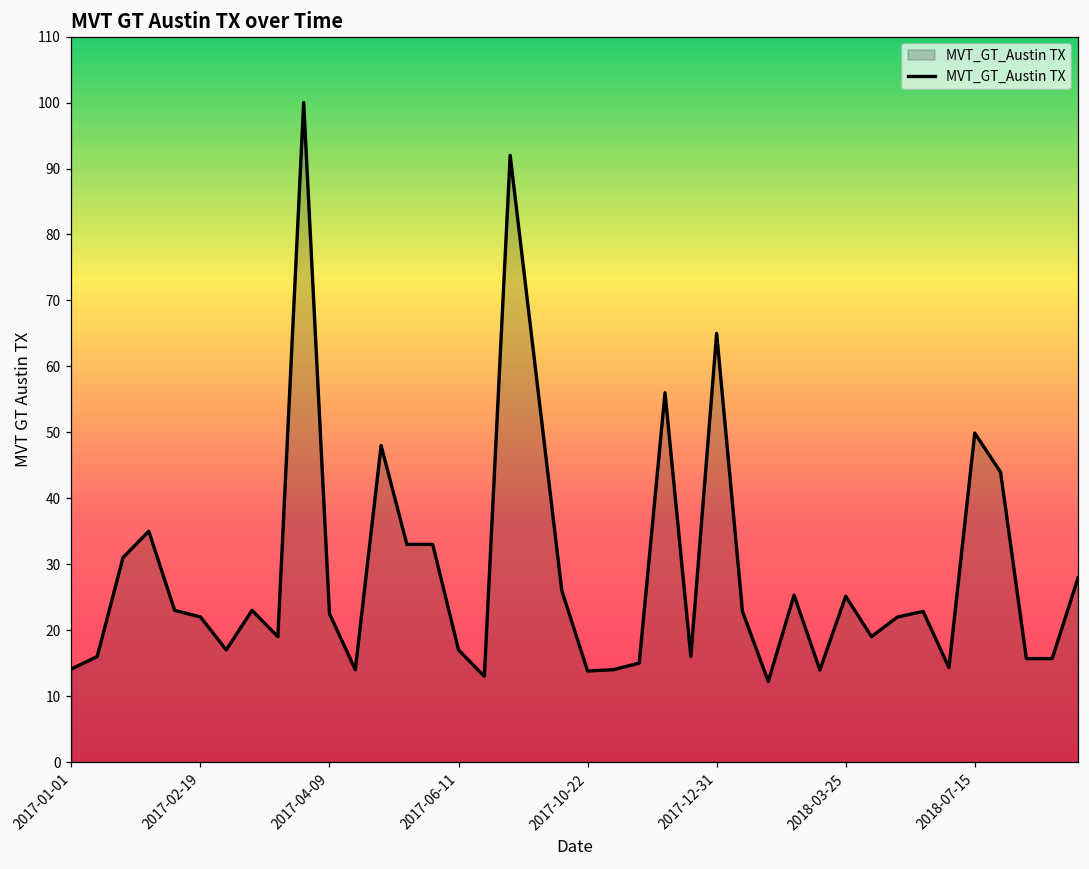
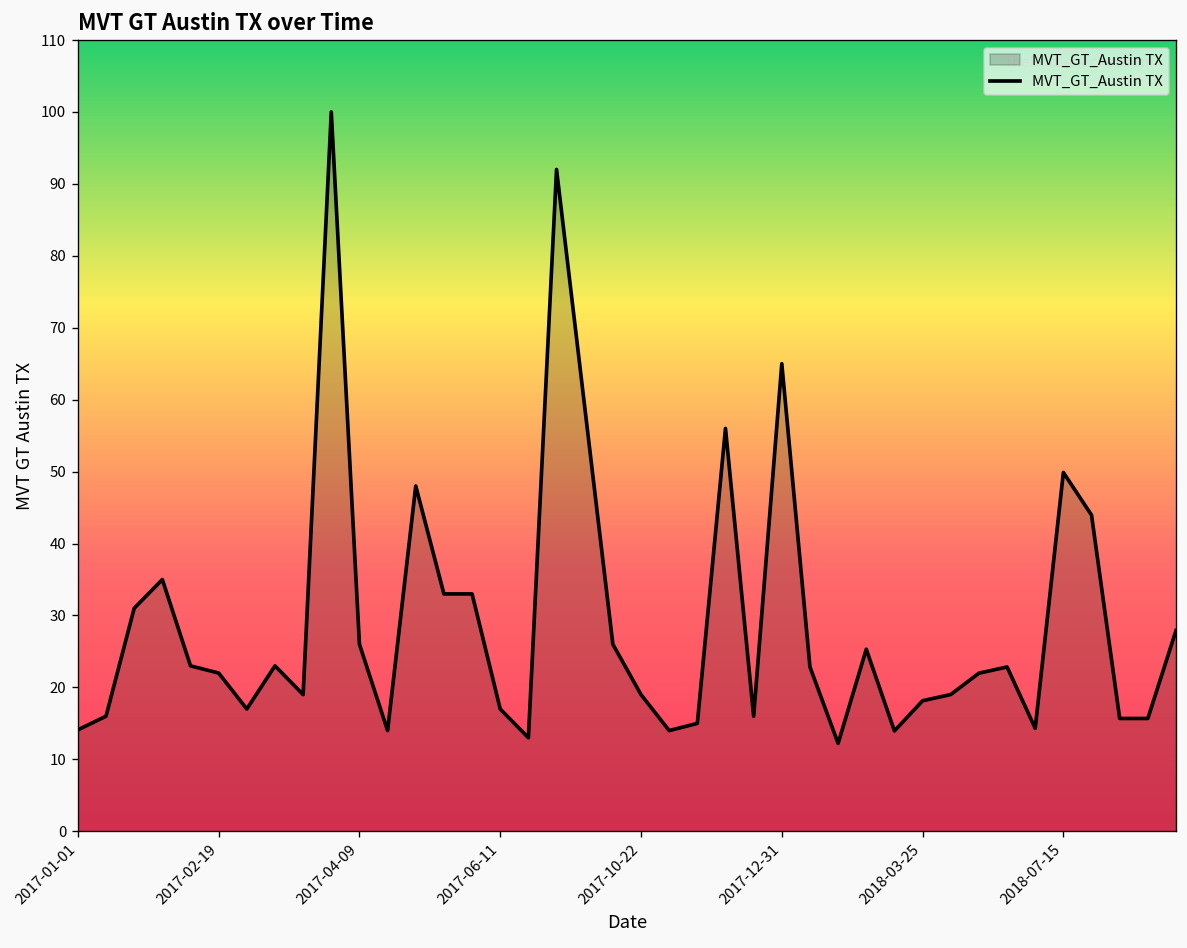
  {
    "2017-01-01": 14,
    "2017-02-19": 22,
-   "2017-04-09": 23,
+   "2017-04-09": 26,
    "2017-06-11": 17,
-   "2017-10-22": 14,
+   "2017-10-22": 19,
    "2017-12-31": 65,
-   "2018-03-25": 25,
+   "2018-03-25": 18,
    "2018-07-15": 50
  }
